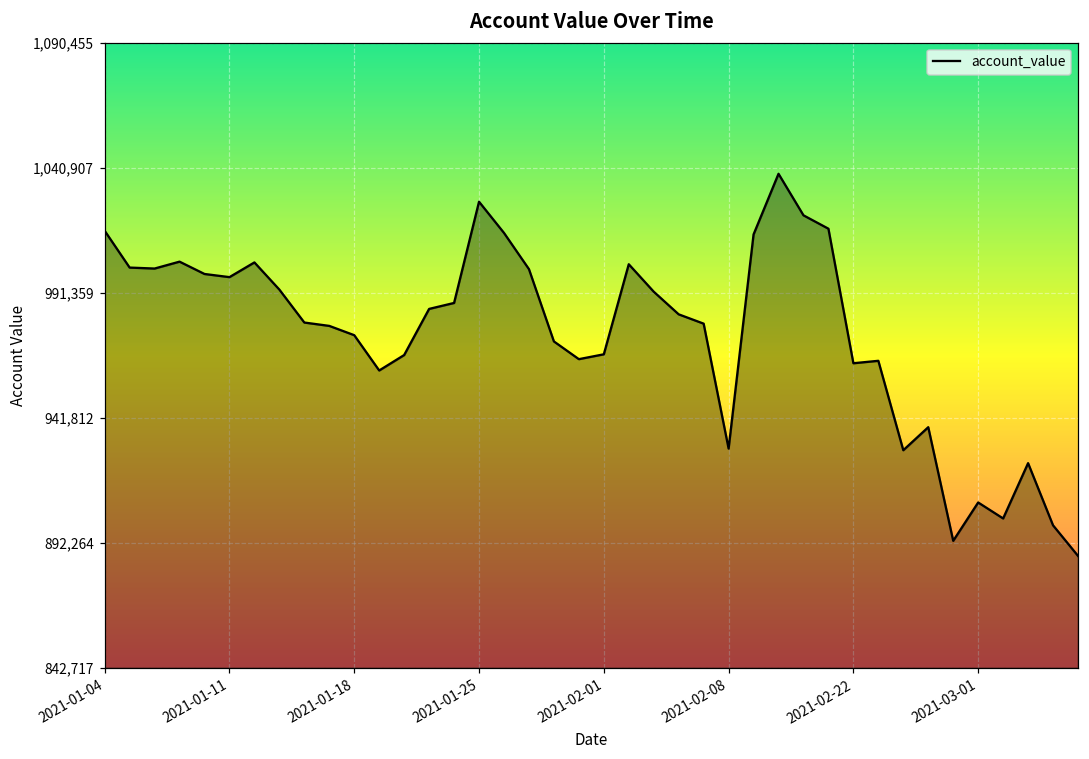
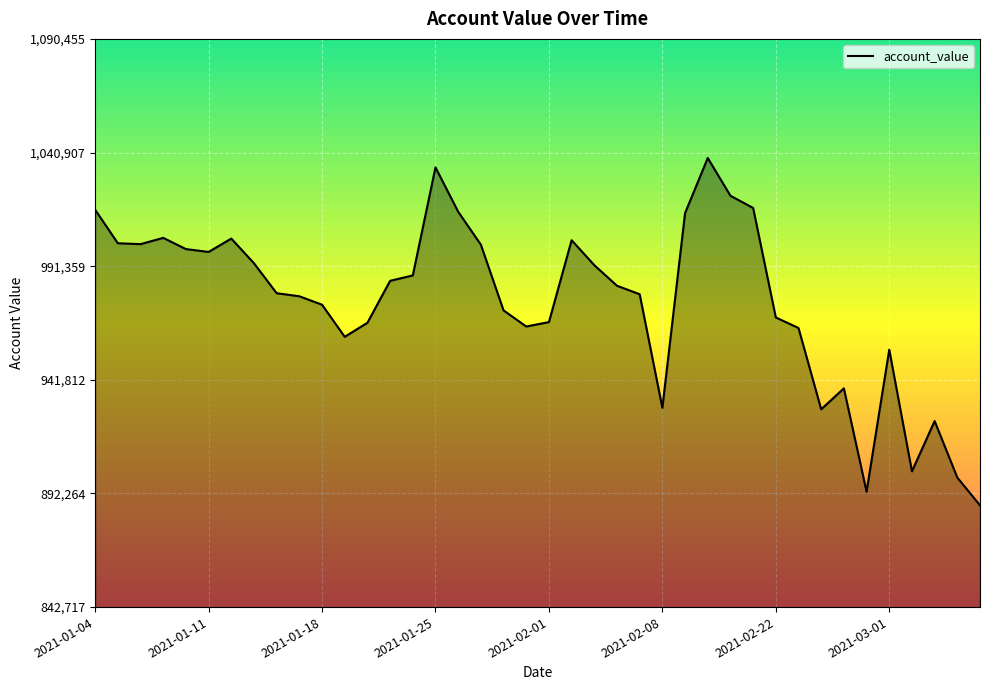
  {
    "2021-01-04": "1,016,000",
    "2021-01-11": "998,000",
    "2021-01-18": "975,000",
-   "2021-01-25": "1,027,000",
+   "2021-01-25": "1,034,000",
    "2021-02-01": "967,000",
    "2021-02-08": "930,000",
-   "2021-02-22": "963,000",
-   "2021-03-01": "908,000"
+   "2021-02-22": "969,000",
+   "2021-03-01": "955,000"
  }
